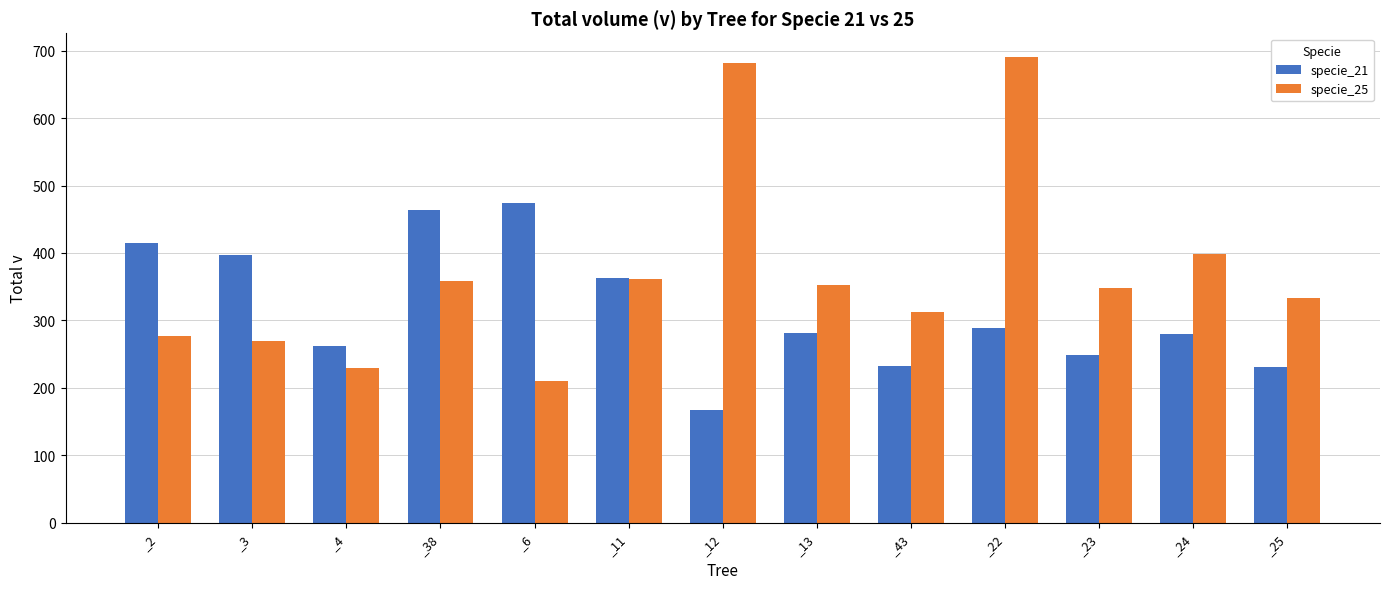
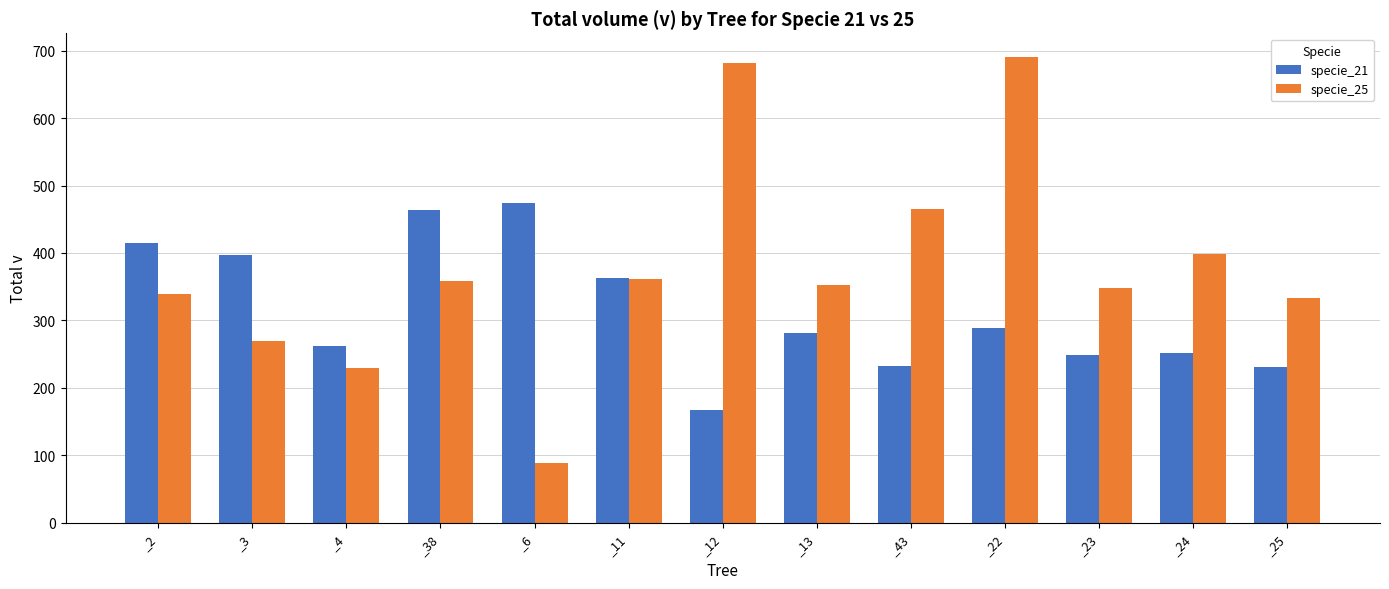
  {
    "specie_21": {
      "_2": 420,
      "_3": 400,
      "_4": 260,
      "_38": 460,
      "_6": 470,
      "_11": 360,
      "_12": 170,
      "_13": 280,
      "_43": 230,
      "_22": 290,
      "_23": 250,
-     "_24": 280,
+     "_24": 250,
      "_25": 230
    },
    "specie_25": {
-     "_2": 280,
+     "_2": 340,
      "_3": 270,
      "_4": 230,
      "_38": 360,
-     "_6": 210,
+     "_6": 90,
      "_11": 360,
      "_12": 680,
      "_13": 350,
-     "_43": 310,
+     "_43": 470,
      "_22": 690,
      "_23": 350,
      "_24": 400,
      "_25": 330
    }
  }
